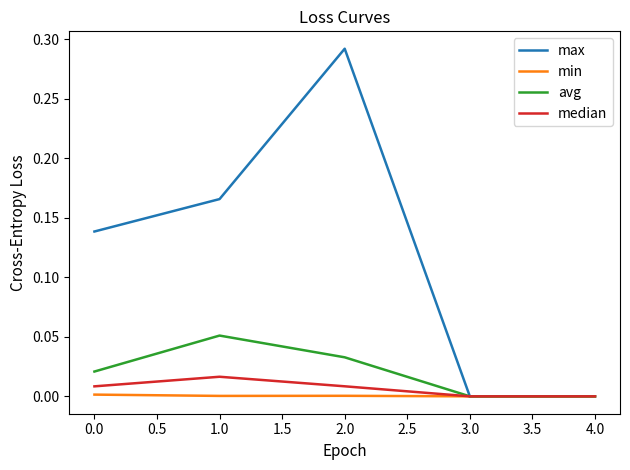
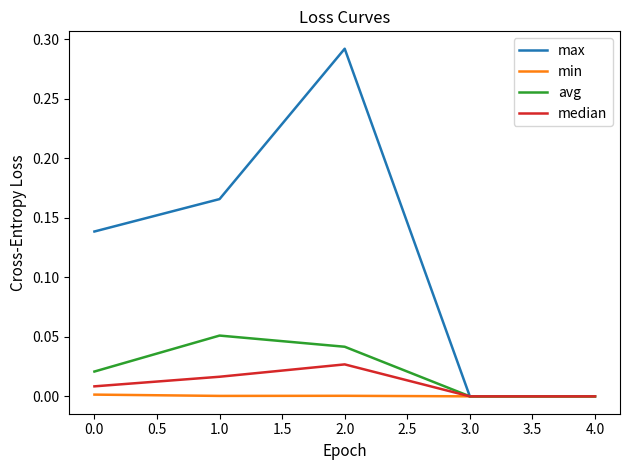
  {
    "max": {
      "0.0": 0.138,
      "1.0": 0.166,
      "2.0": 0.292
    },
    "min": {
      "0.0": 0.001,
      "1.0": 0.000,
      "2.0": 0.000
    },
    "avg": {
      "0.0": 0.021,
      "1.0": 0.051,
-     "2.0": 0.033
+     "2.0": 0.042
    },
    "median": {
      "0.0": 0.008,
      "1.0": 0.016,
-     "2.0": 0.008
+     "2.0": 0.027
    }
  }
